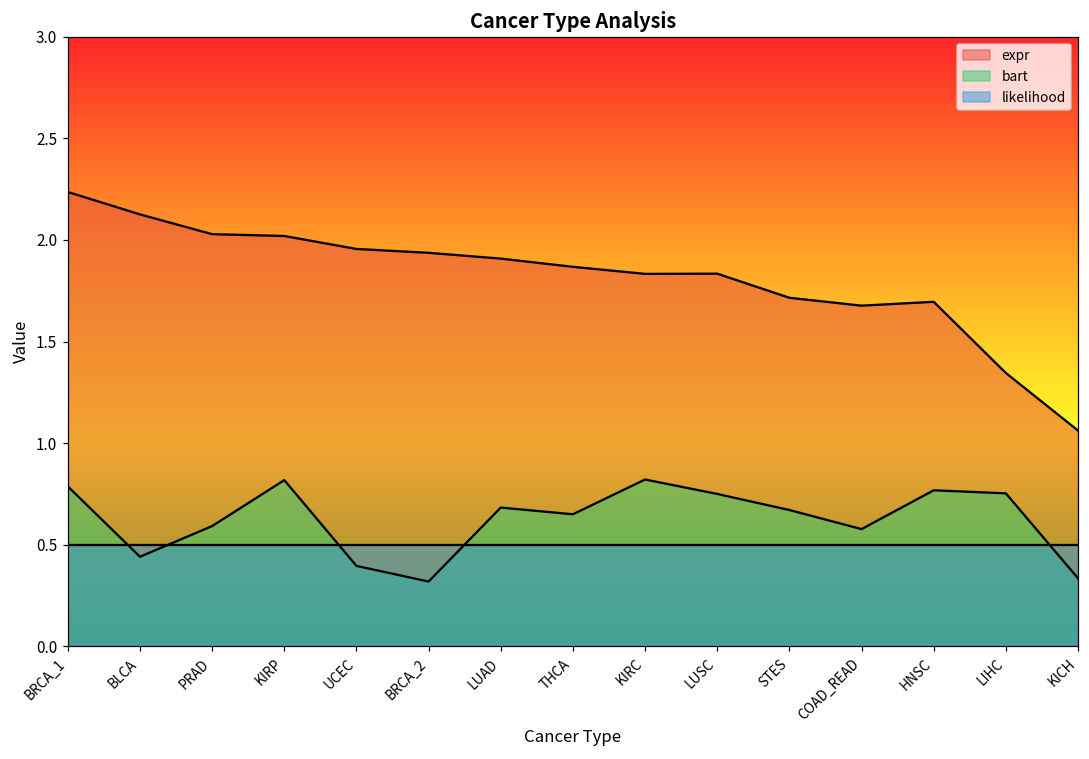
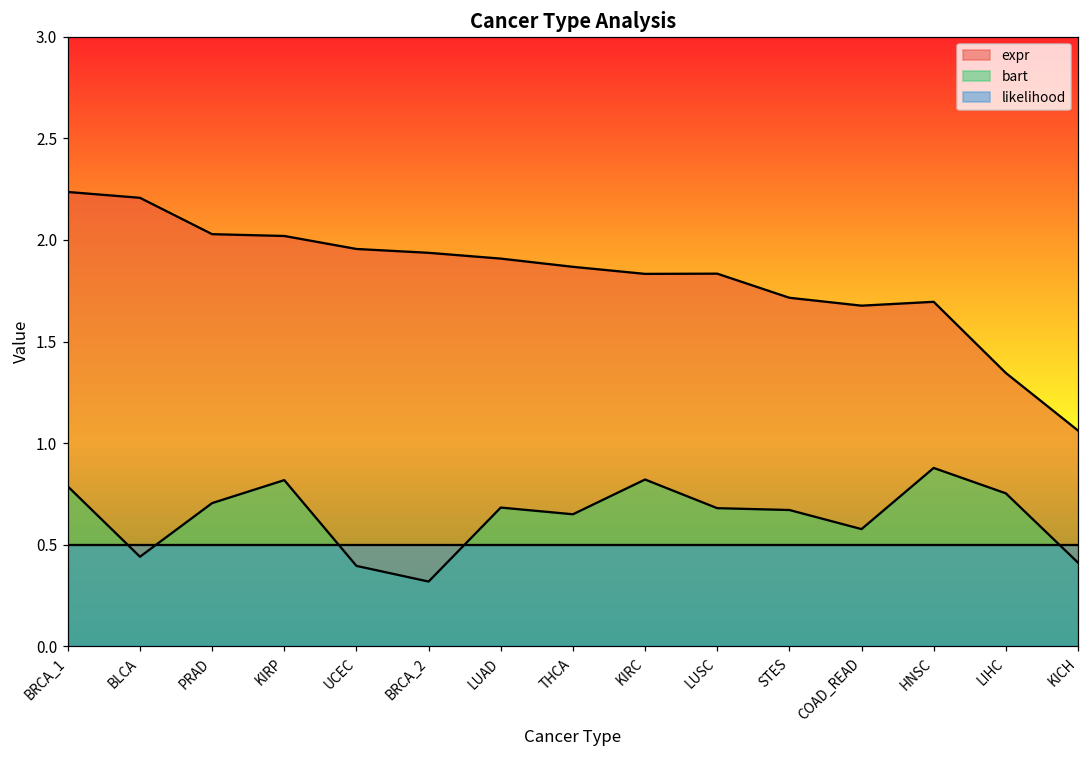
  {
    "expr": {
      "BRCA_1": 2.24,
-     "BLCA": 2.13,
+     "BLCA": 2.21,
      "PRAD": 2.03,
      "KIRP": 2.02,
      "UCEC": 1.96,
      "BRCA_2": 1.94,
      "LUAD": 1.91,
      "THCA": 1.87,
      "KIRC": 1.83,
      "LUSC": 1.83,
      "STES": 1.72,
      "COAD_READ": 1.68,
      "HNSC": 1.70,
      "LIHC": 1.35,
      "KICH": 1.06
    },
    "bart": {
      "BRCA_1": 0.79,
      "BLCA": 0.44,
-     "PRAD": 0.59,
+     "PRAD": 0.71,
      "KIRP": 0.82,
      "UCEC": 0.40,
      "BRCA_2": 0.32,
      "LUAD": 0.68,
      "THCA": 0.65,
      "KIRC": 0.82,
-     "LUSC": 0.75,
+     "LUSC": 0.68,
      "STES": 0.67,
      "COAD_READ": 0.58,
-     "HNSC": 0.77,
+     "HNSC": 0.88,
      "LIHC": 0.75,
-     "KICH": 0.34
+     "KICH": 0.41
    },
    "likelihood": {
      "BRCA_1": 0.50,
      "BLCA": 0.50,
      "PRAD": 0.50,
      "KIRP": 0.50,
      "UCEC": 0.50,
      "BRCA_2": 0.50,
      "LUAD": 0.50,
      "THCA": 0.50,
      "KIRC": 0.50,
      "LUSC": 0.50,
      "STES": 0.50,
      "COAD_READ": 0.50,
      "HNSC": 0.50,
      "LIHC": 0.50,
      "KICH": 0.50
    }
  }
